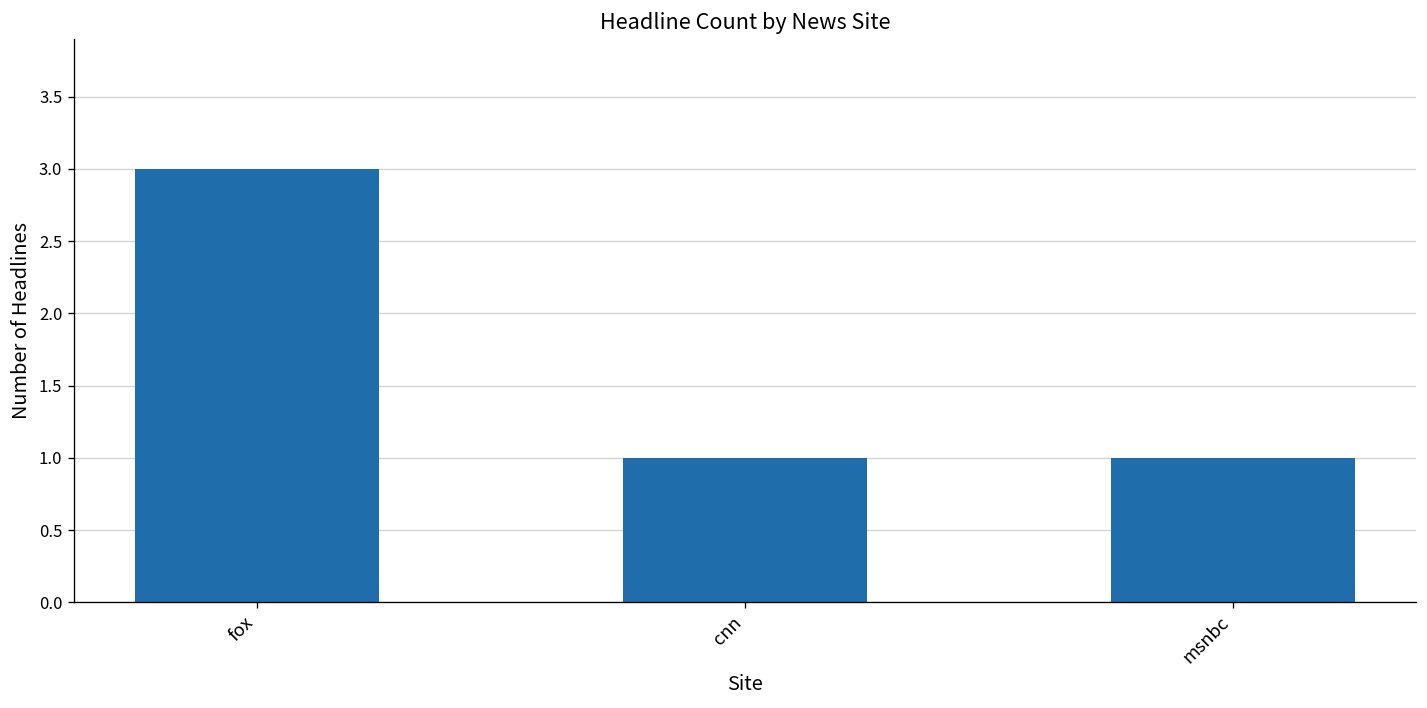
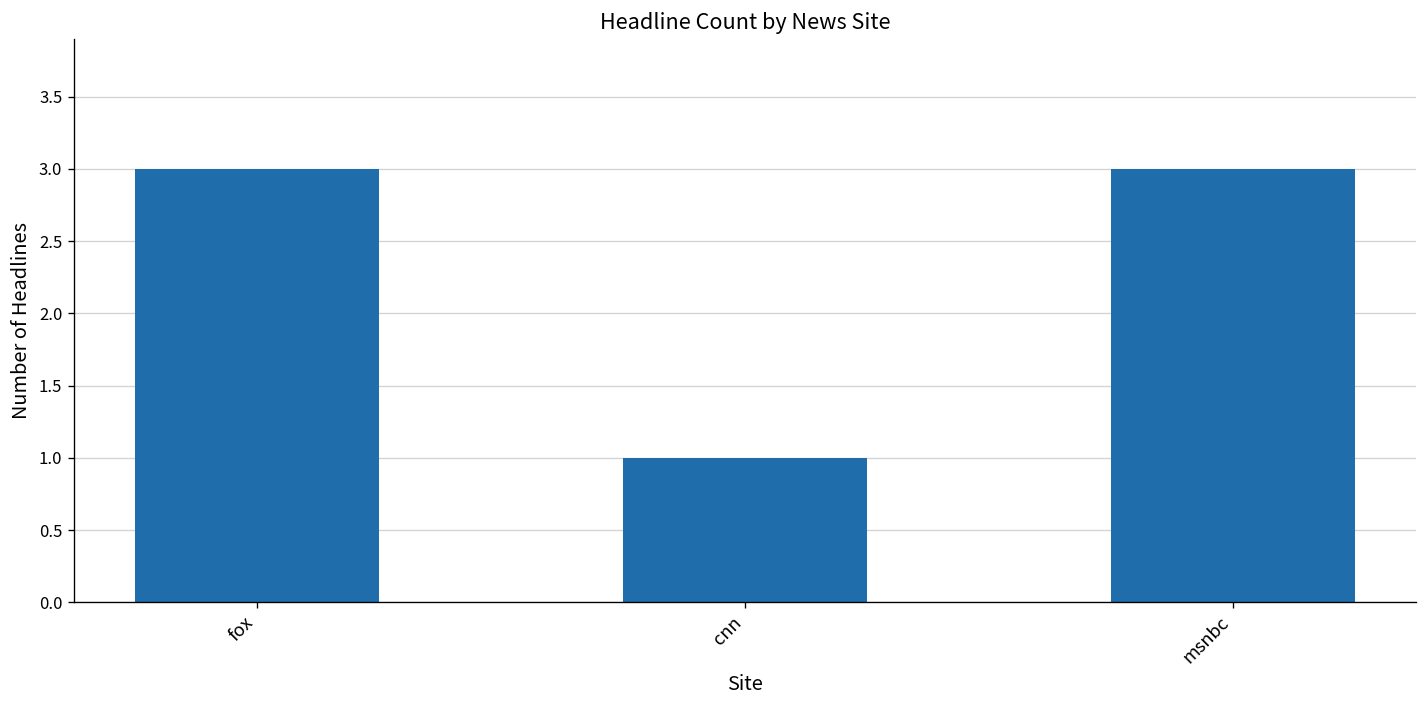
  {
    "fox": 3,
    "cnn": 1,
-   "msnbc": 1
+   "msnbc": 3
  }
